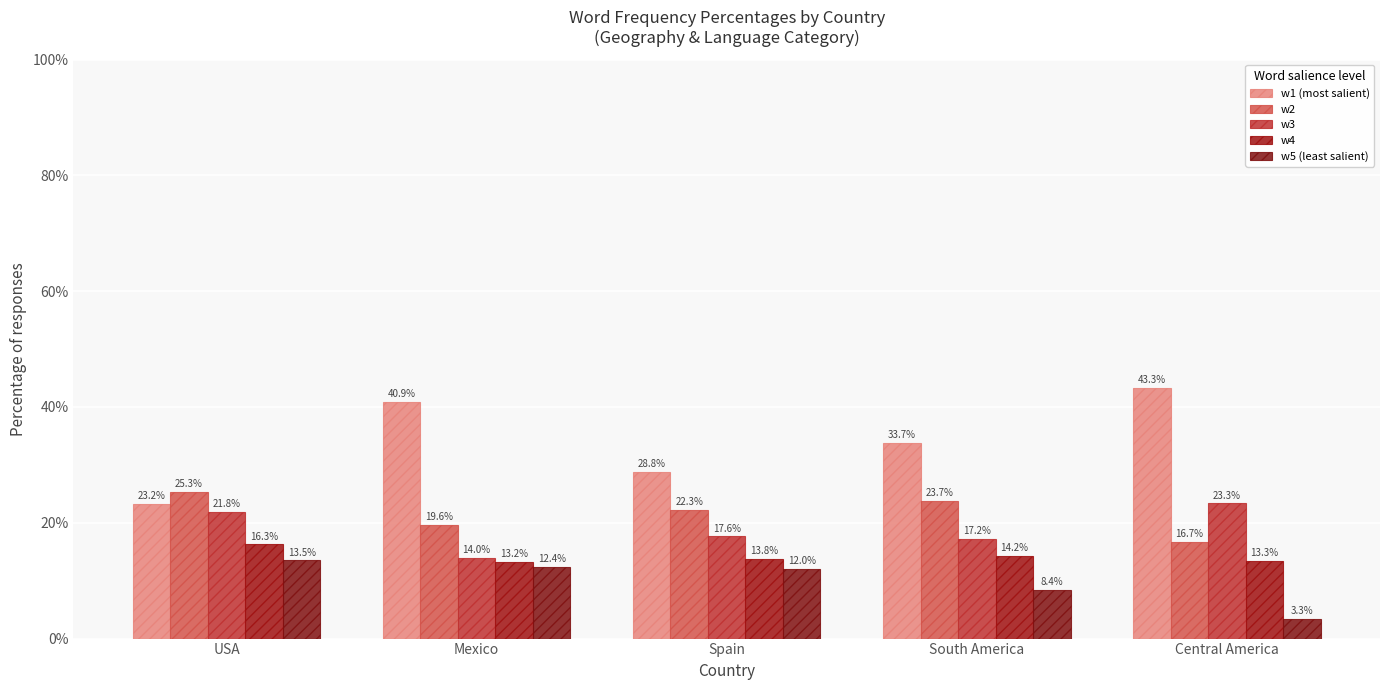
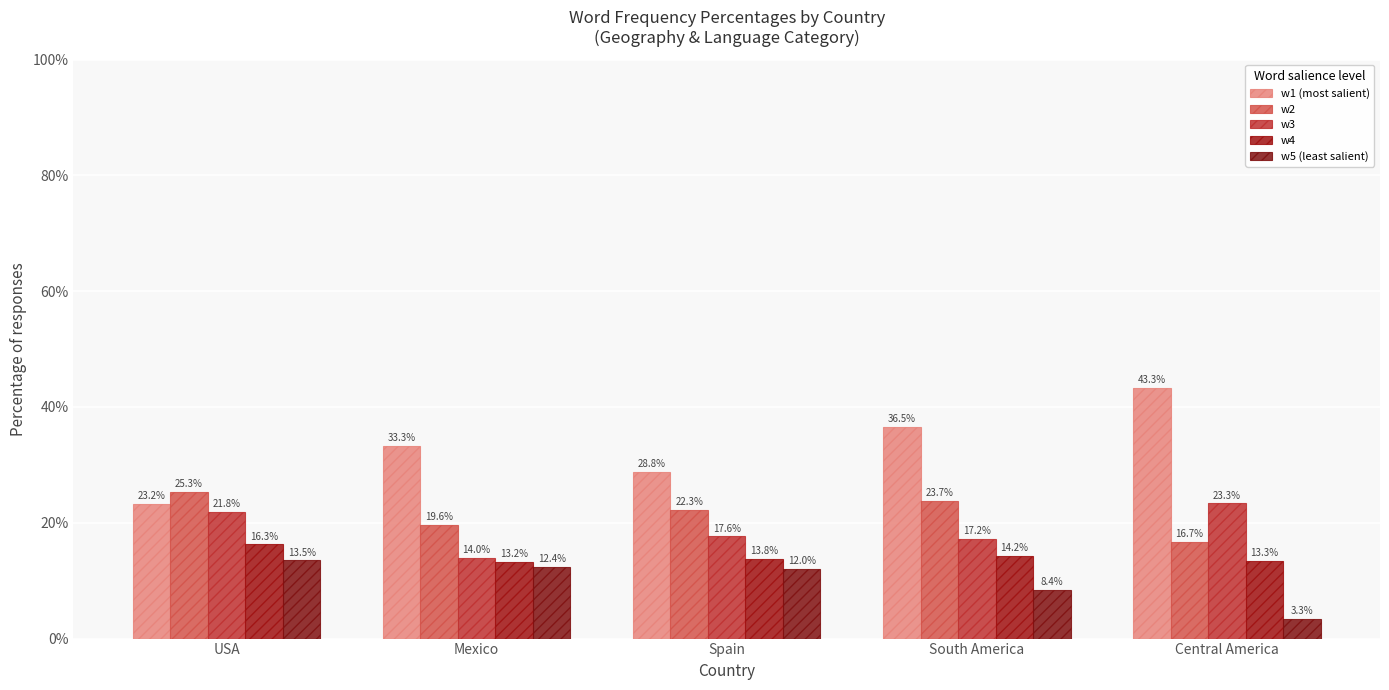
  {
    "w1 (most salient)": {
      "USA": "23.2%",
-     "Mexico": "40.9%",
+     "Mexico": "33.3%",
      "Spain": "28.8%",
-     "South America": "33.7%",
+     "South America": "36.5%",
      "Central America": "43.3%"
    }
  }
